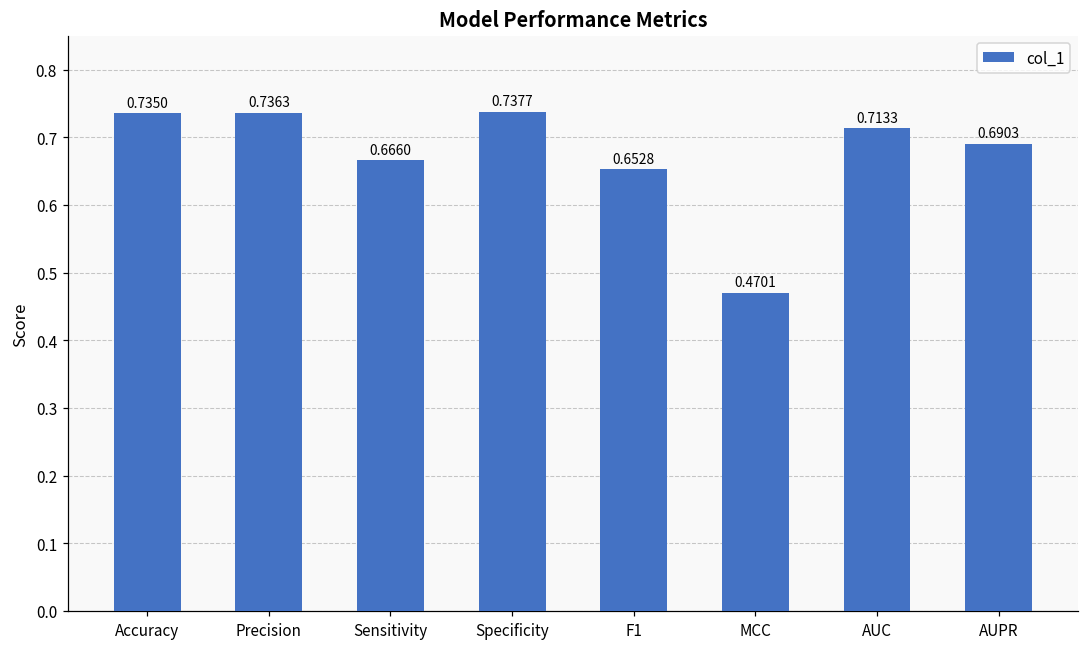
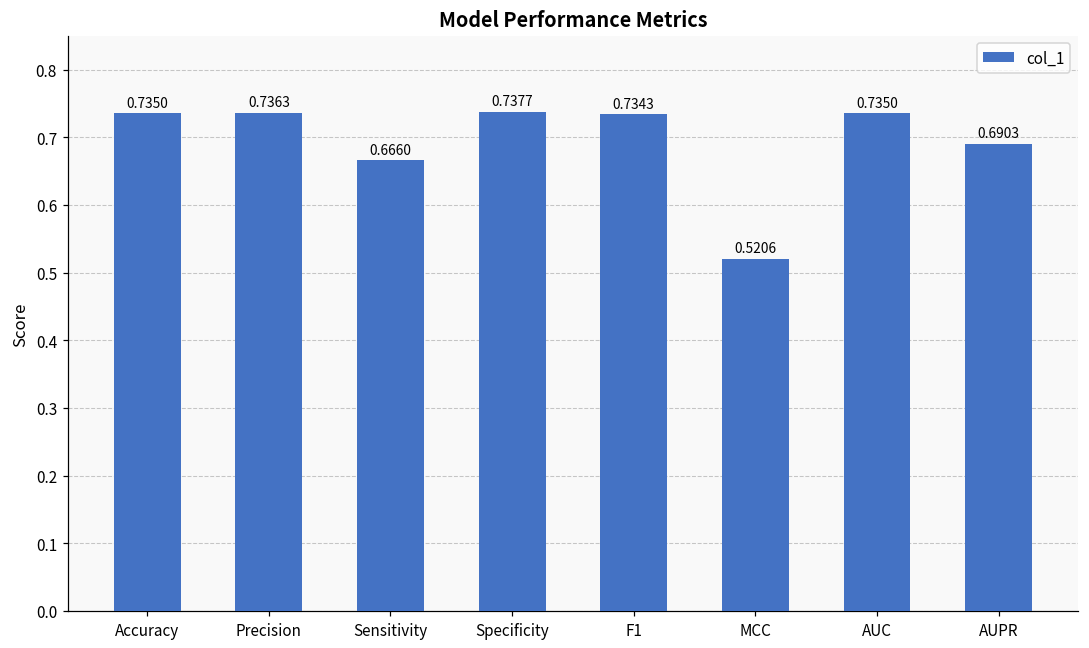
  {
    "Accuracy": 0.7350,
    "Precision": 0.7363,
    "Sensitivity": 0.6660,
    "Specificity": 0.7377,
-   "F1": 0.6528,
-   "MCC": 0.4701,
-   "AUC": 0.7133,
+   "F1": 0.7343,
+   "MCC": 0.5206,
+   "AUC": 0.7350,
    "AUPR": 0.6903
  }
